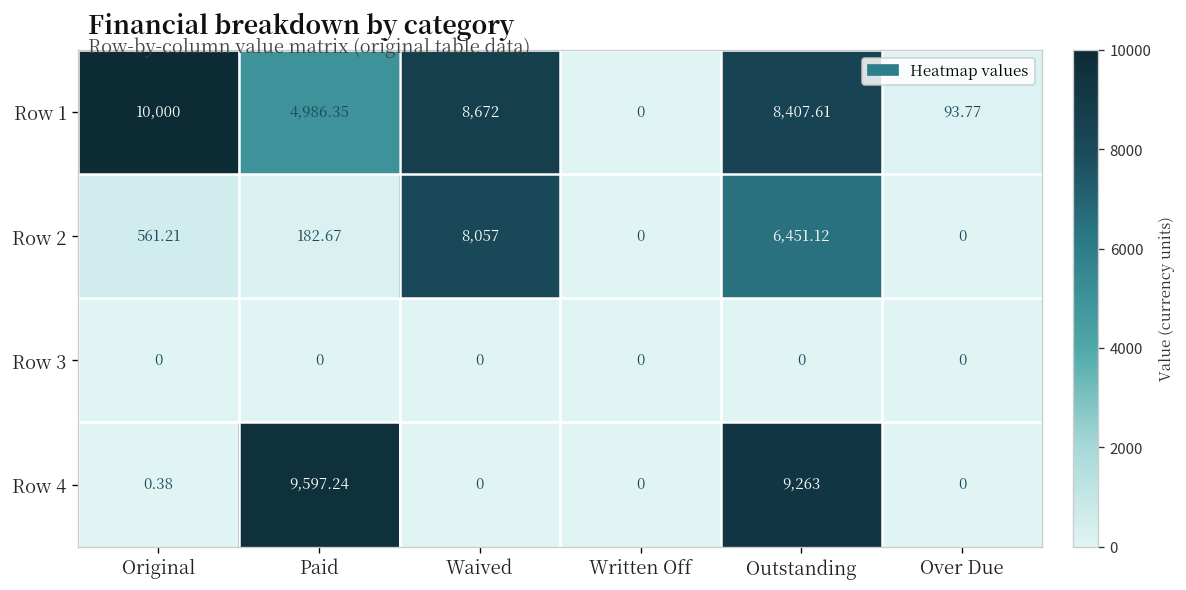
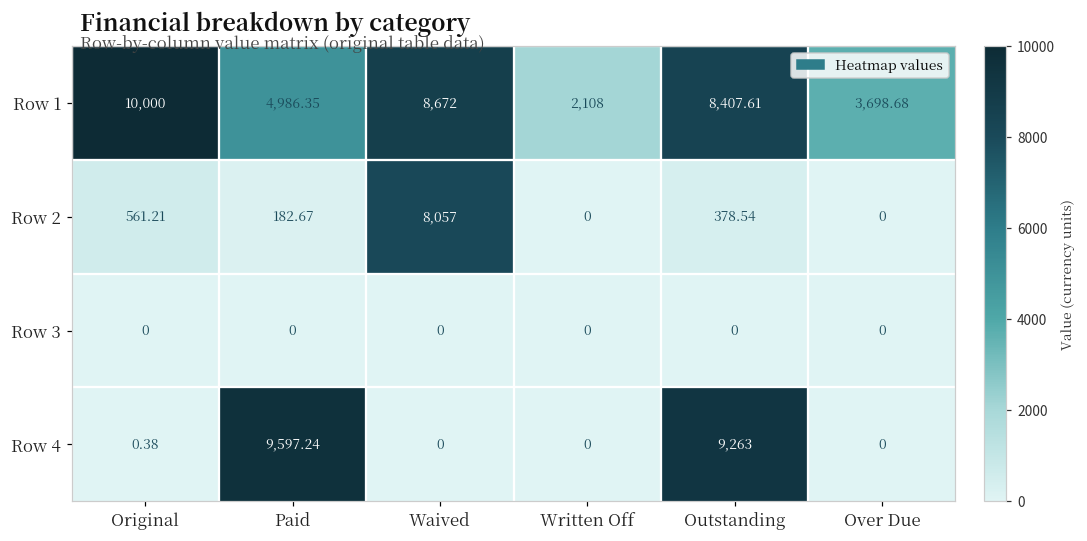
  {
    "Row 1": {
      "Original": "10,000",
      "Paid": "4,986.35",
      "Waived": "8,672",
-     "Written Off": "0",
+     "Written Off": "2,108",
      "Outstanding": "8,407.61",
-     "Over Due": "93.77"
+     "Over Due": "3,698.68"
    },
    "Row 2": {
      "Original": "561.21",
      "Paid": "182.67",
      "Waived": "8,057",
      "Written Off": "0",
-     "Outstanding": "6,451.12",
+     "Outstanding": "378.54",
      "Over Due": "0"
    },
    "Row 3": {
      "Original": "0",
      "Paid": "0",
      "Waived": "0",
      "Written Off": "0",
      "Outstanding": "0",
      "Over Due": "0"
    },
    "Row 4": {
      "Original": "0.38",
      "Paid": "9,597.24",
      "Waived": "0",
      "Written Off": "0",
      "Outstanding": "9,263",
      "Over Due": "0"
    }
  }
